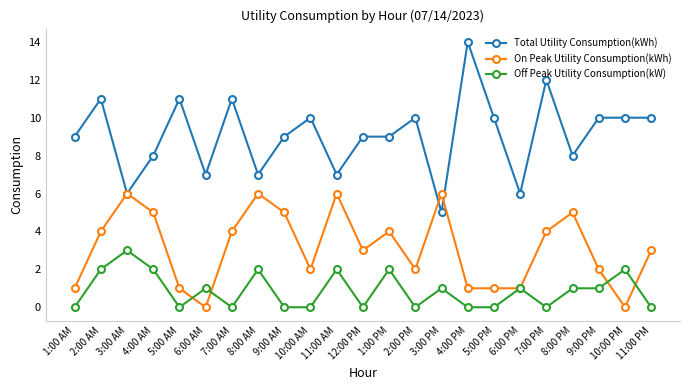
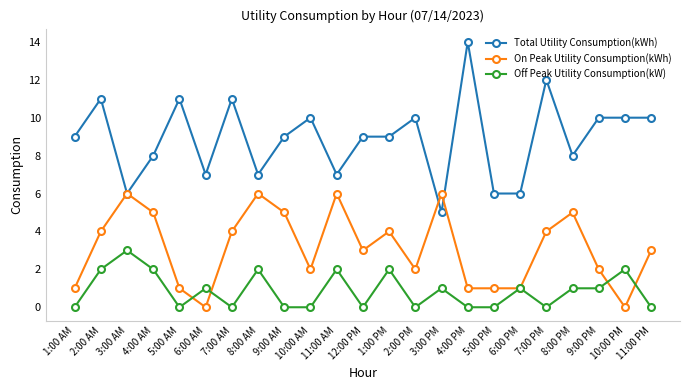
  {
    "Total Utility Consumption(kWh)": {
      "1:00 AM": 9,
      "2:00 AM": 11,
      "4:00 AM": 8,
      "5:00 AM": 11,
      "6:00 AM": 7,
      "7:00 AM": 11,
      "8:00 AM": 7,
      "9:00 AM": 9,
      "10:00 AM": 10,
      "11:00 AM": 7,
      "12:00 PM": 9,
      "1:00 PM": 9,
      "2:00 PM": 10,
      "3:00 PM": 5,
      "4:00 PM": 14,
-     "5:00 PM": 10,
+     "5:00 PM": 6,
      "6:00 PM": 6,
      "7:00 PM": 12,
      "8:00 PM": 8,
      "9:00 PM": 10,
      "10:00 PM": 10,
      "11:00 PM": 10
    },
    "On Peak Utility Consumption(kWh)": {
      "1:00 AM": 1,
      "2:00 AM": 4,
      "4:00 AM": 5,
      "5:00 AM": 1,
      "6:00 AM": 0,
      "7:00 AM": 4,
      "8:00 AM": 6,
      "9:00 AM": 5,
      "10:00 AM": 2,
      "11:00 AM": 6,
      "12:00 PM": 3,
      "1:00 PM": 4,
      "2:00 PM": 2,
      "3:00 PM": 6,
      "4:00 PM": 1,
      "5:00 PM": 1,
      "7:00 PM": 4,
      "8:00 PM": 5,
      "9:00 PM": 2,
      "10:00 PM": 0,
      "11:00 PM": 3
    },
    "Off Peak Utility Consumption(kW)": {
      "1:00 AM": 0,
      "2:00 AM": 2,
      "3:00 AM": 3,
      "4:00 AM": 2,
      "5:00 AM": 0,
      "6:00 AM": 1,
      "7:00 AM": 0,
      "8:00 AM": 2,
      "9:00 AM": 0,
      "10:00 AM": 0,
      "11:00 AM": 2,
      "12:00 PM": 0,
      "1:00 PM": 2,
      "2:00 PM": 0,
      "3:00 PM": 1,
      "4:00 PM": 0,
      "5:00 PM": 0,
      "7:00 PM": 0,
      "8:00 PM": 1,
      "9:00 PM": 1,
      "10:00 PM": 2,
      "11:00 PM": 0
    }
  }
